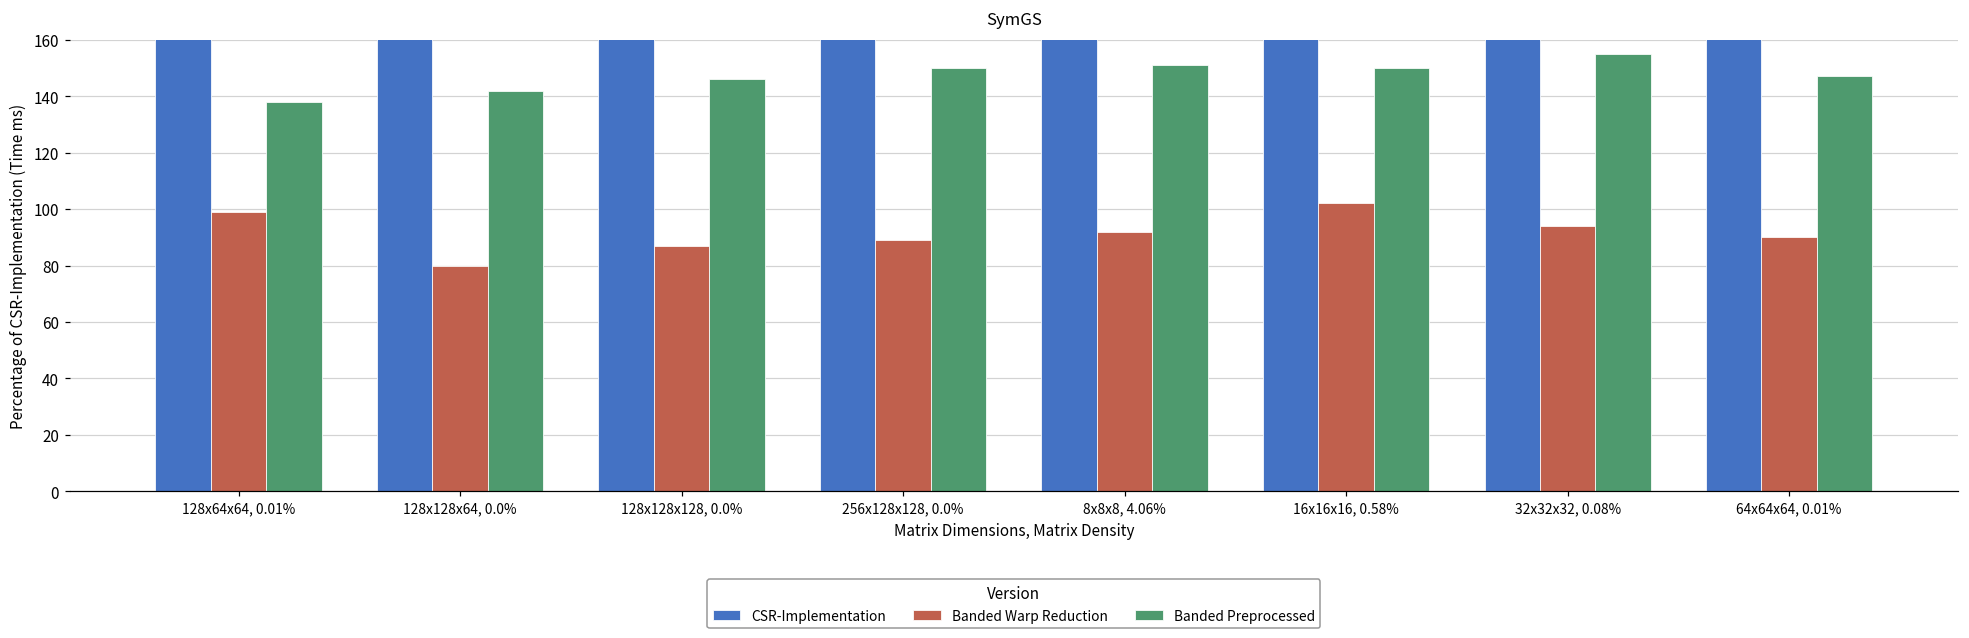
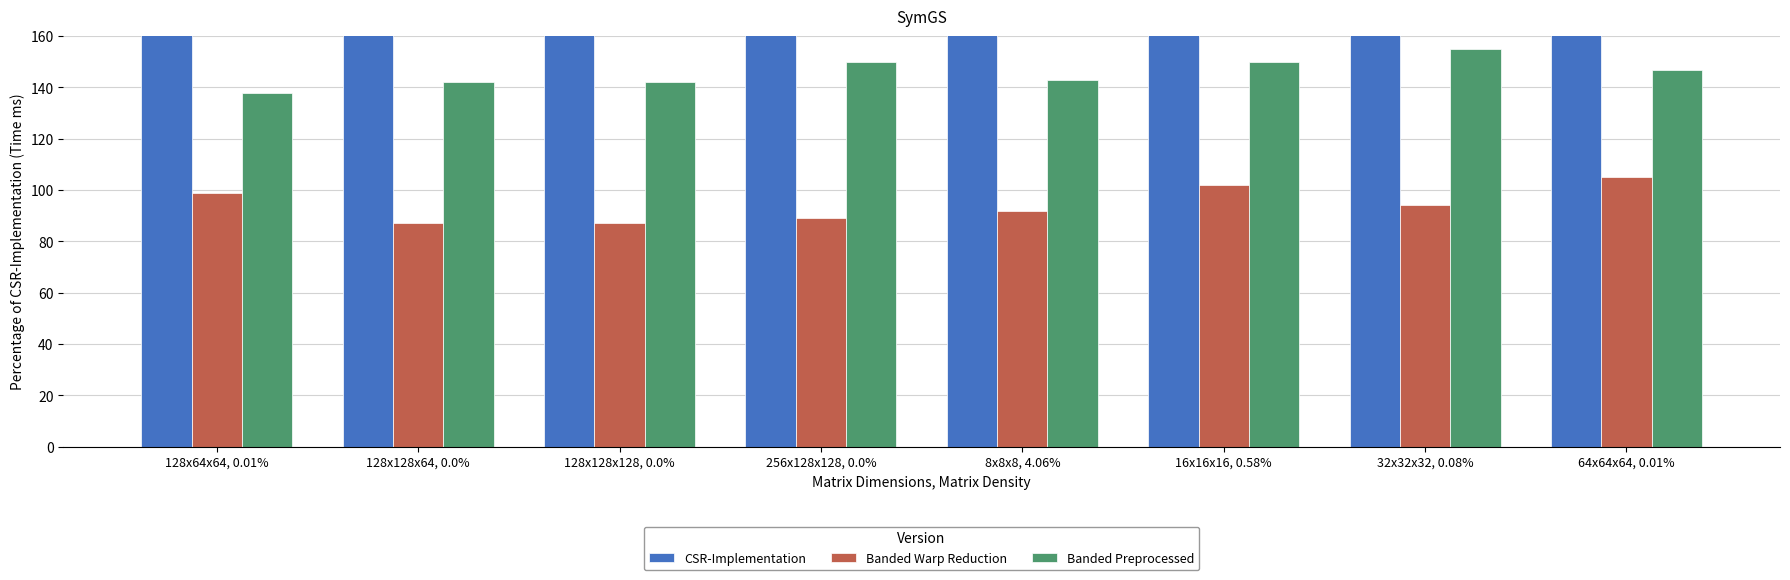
  {
    "Banded Warp Reduction": {
      "128x64x64, 0.01%": 99,
-     "128x128x64, 0.0%": 80,
+     "128x128x64, 0.0%": 87,
      "128x128x128, 0.0%": 87,
      "256x128x128, 0.0%": 89,
      "8x8x8, 4.06%": 92,
      "16x16x16, 0.58%": 102,
      "32x32x32, 0.08%": 94,
-     "64x64x64, 0.01%": 90
+     "64x64x64, 0.01%": 105
    },
    "Banded Preprocessed": {
      "128x64x64, 0.01%": 138,
      "128x128x64, 0.0%": 142,
-     "128x128x128, 0.0%": 146,
+     "128x128x128, 0.0%": 142,
      "256x128x128, 0.0%": 150,
-     "8x8x8, 4.06%": 151,
+     "8x8x8, 4.06%": 143,
      "16x16x16, 0.58%": 150,
      "32x32x32, 0.08%": 155,
      "64x64x64, 0.01%": 147
    }
  }
